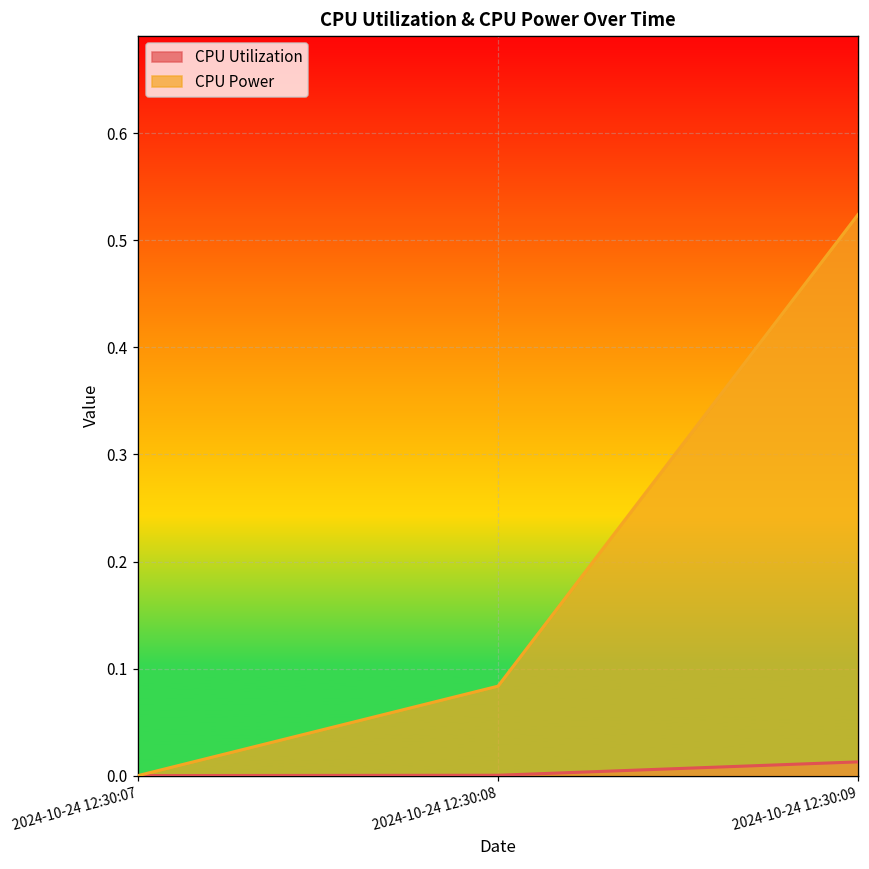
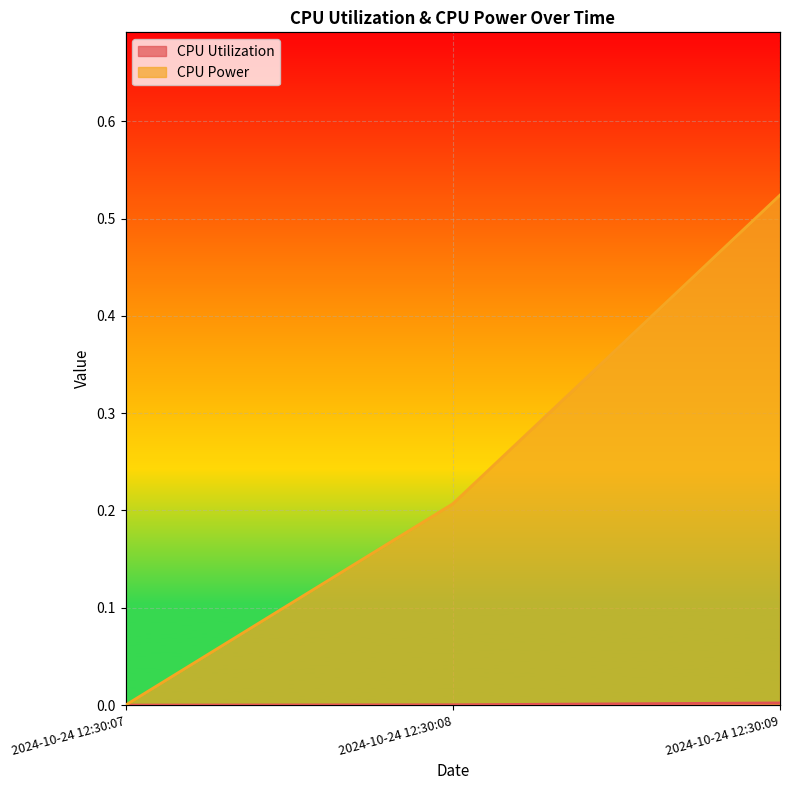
  {
    "CPU Utilization": {
      "2024-10-24 12:30:08": 0.00,
-     "2024-10-24 12:30:09": 0.01
+     "2024-10-24 12:30:09": 0.00
    },
    "CPU Power": {
-     "2024-10-24 12:30:08": 0.08,
+     "2024-10-24 12:30:08": 0.21,
      "2024-10-24 12:30:09": 0.52
    }
  }
